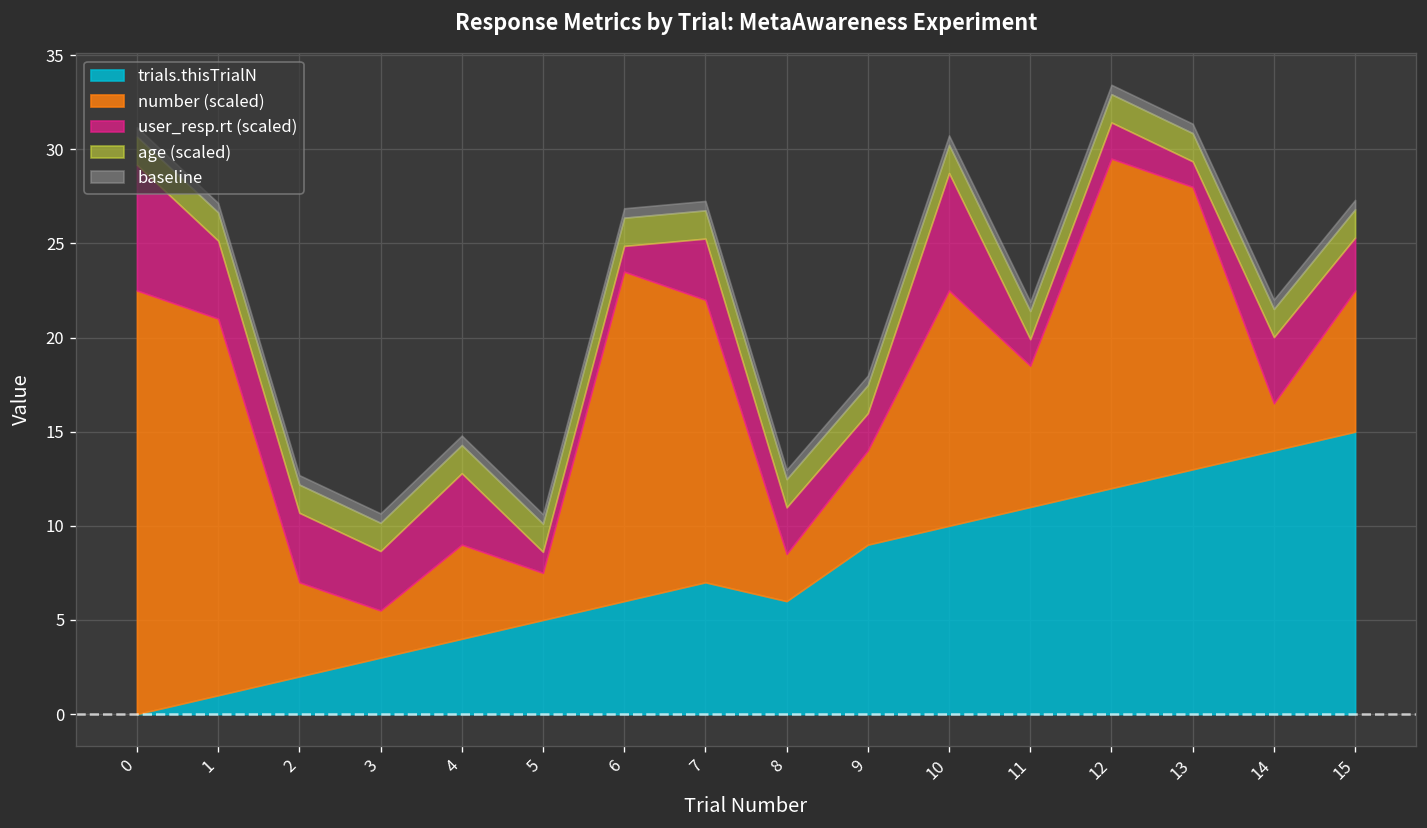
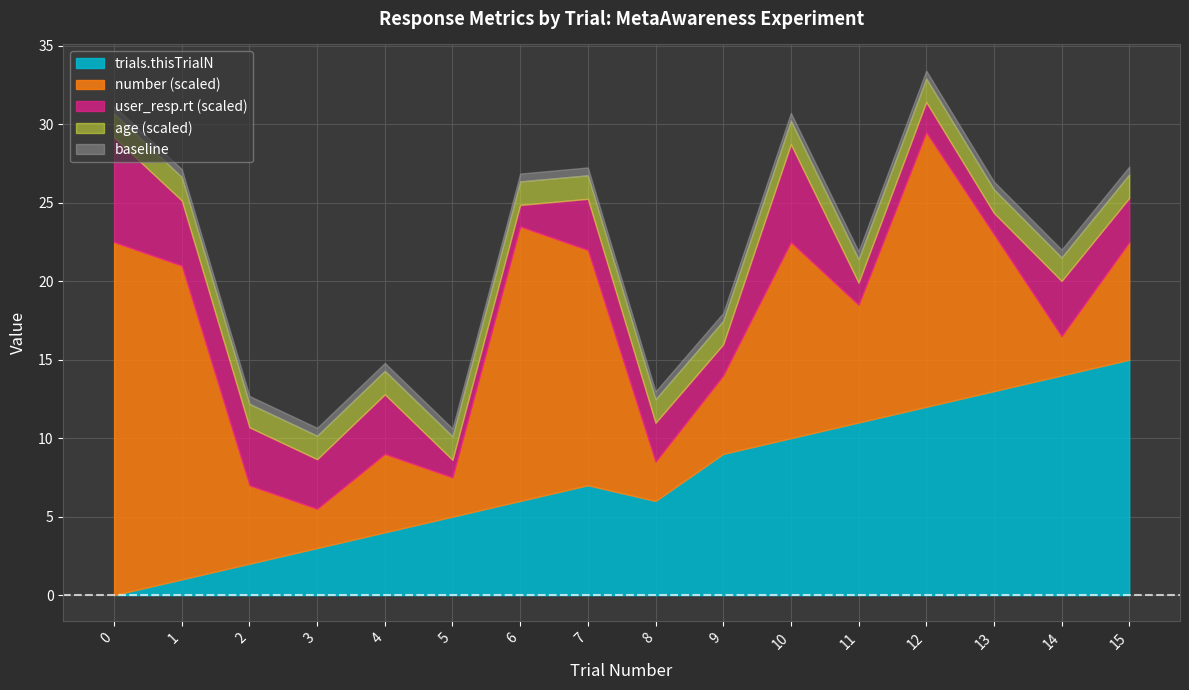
  {
    "trials.thisTrialN": {
      "0": 0.0,
      "1": 1.0,
      "2": 2.0,
      "3": 3.0,
      "4": 4.0,
      "5": 5.0,
      "6": 6.0,
      "7": 7.0,
      "8": 6.0,
      "9": 9.0,
      "10": 10.0,
      "11": 11.0,
      "12": 12.0,
      "13": 13.0,
      "14": 14.0,
      "15": 15.0
    },
    "number (scaled)": {
      "0": 22.5,
      "1": 20.0,
      "2": 5.0,
      "3": 2.5,
      "4": 5.0,
      "5": 2.5,
      "6": 17.5,
      "7": 15.0,
      "8": 2.5,
      "9": 5.0,
      "10": 12.5,
      "11": 7.5,
      "12": 17.5,
-     "13": 15.0,
+     "13": 10.0,
      "14": 2.5,
      "15": 7.5
    },
    "user_resp.rt (scaled)": {
      "1": 4.1,
      "2": 3.7,
      "3": 3.2,
      "4": 3.8,
      "5": 1.1,
      "6": 1.4,
      "7": 3.3,
      "8": 2.5,
      "9": 2.0,
      "10": 6.2,
      "11": 1.4,
      "12": 1.9,
      "13": 1.4,
      "14": 3.5,
      "15": 2.8
    },
    "age (scaled)": {
      "1": 1.5,
      "2": 1.5,
      "3": 1.5,
      "4": 1.5,
      "5": 1.5,
      "6": 1.5,
      "7": 1.5,
      "8": 1.5,
      "9": 1.5,
      "10": 1.5,
      "11": 1.5,
      "12": 1.5,
      "13": 1.5,
      "14": 1.5,
      "15": 1.5
    },
    "baseline": {
      "1": 0.5,
      "2": 0.5,
      "3": 0.5,
      "4": 0.5,
      "5": 0.5,
      "6": 0.5,
      "7": 0.5,
      "8": 0.5,
      "9": 0.5,
      "10": 0.5,
      "11": 0.5,
      "12": 0.5,
      "13": 0.5,
      "14": 0.5,
      "15": 0.5
    }
  }
